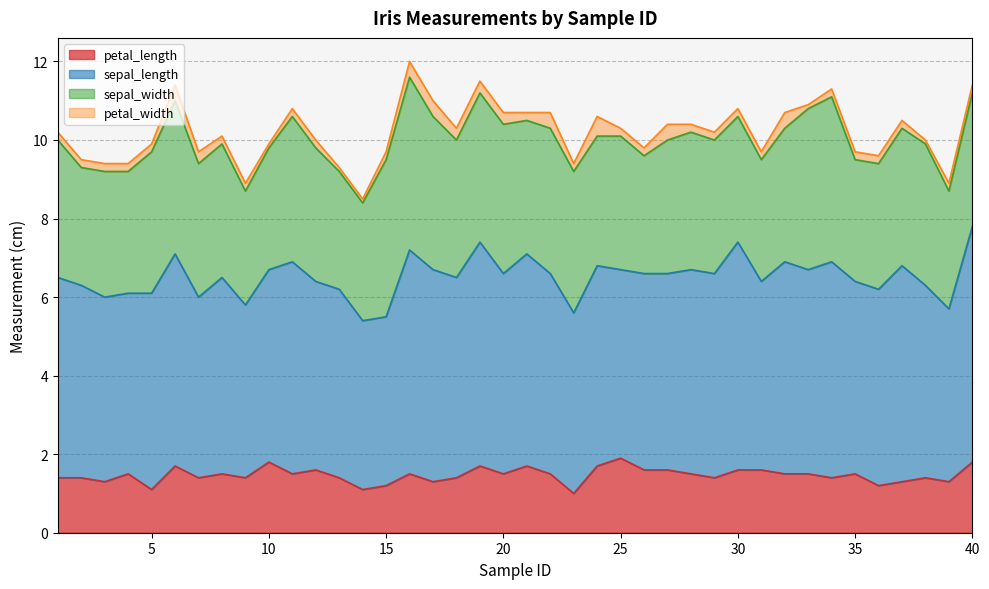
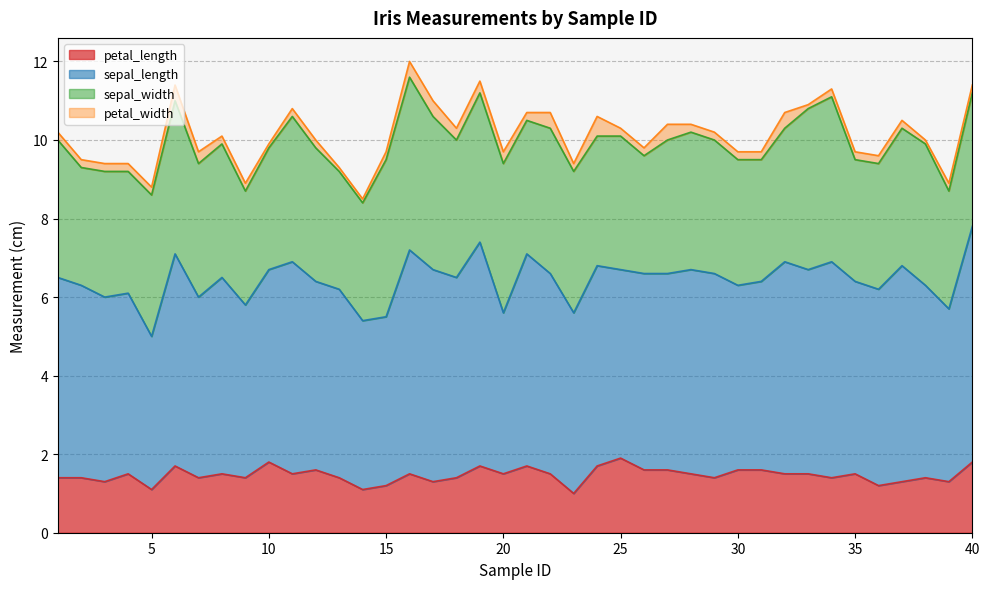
  {
    "petal_length": {
      "5": 1.1,
      "10": 1.8,
      "15": 1.2,
      "20": 1.5,
      "25": 1.9,
      "30": 1.6,
      "35": 1.5,
      "40": 1.8
    },
    "sepal_length": {
-     "5": 5.0,
+     "5": 3.9,
      "10": 4.9,
      "15": 4.3,
-     "20": 5.1,
+     "20": 4.1,
      "25": 4.8,
-     "30": 5.8,
+     "30": 4.7,
      "35": 4.9,
      "40": 6.0
    },
    "sepal_width": {
      "5": 3.6,
      "10": 3.1,
      "15": 4.0,
      "20": 3.8,
      "25": 3.4,
      "30": 3.2,
      "35": 3.1,
      "40": 3.4
    },
    "petal_width": {
      "5": 0.2,
      "10": 0.1,
      "15": 0.2,
      "20": 0.3,
      "25": 0.2,
      "30": 0.2,
      "35": 0.2,
      "40": 0.2
    }
  }
